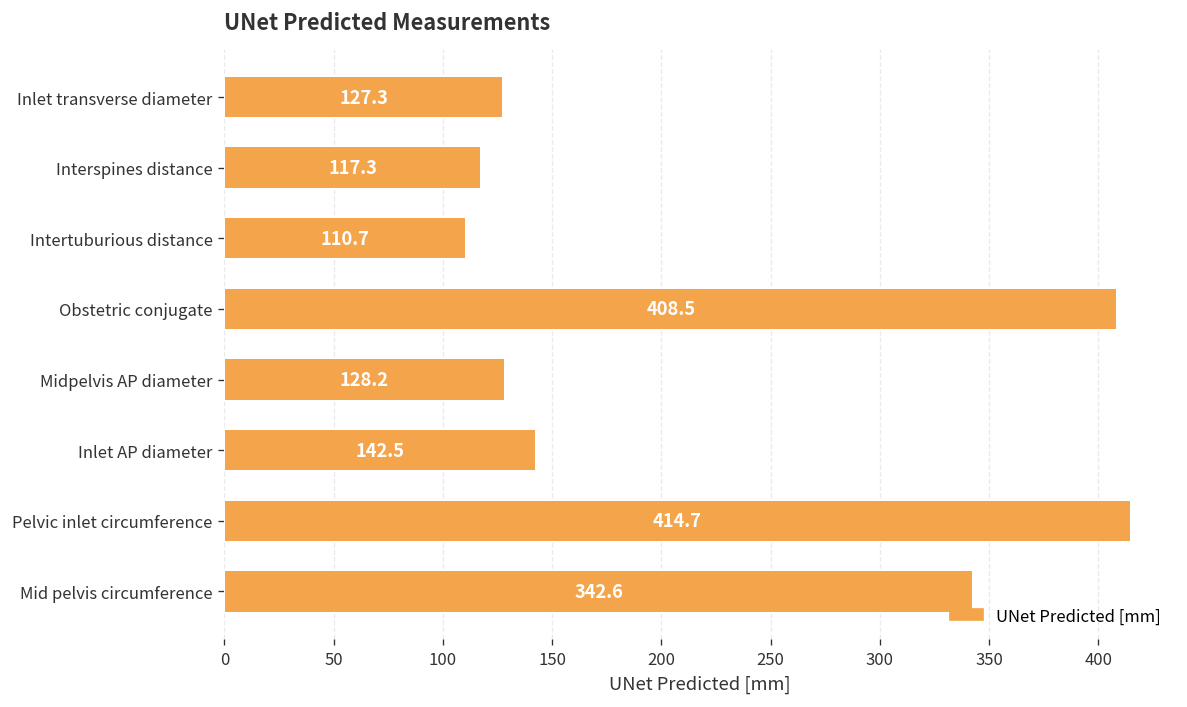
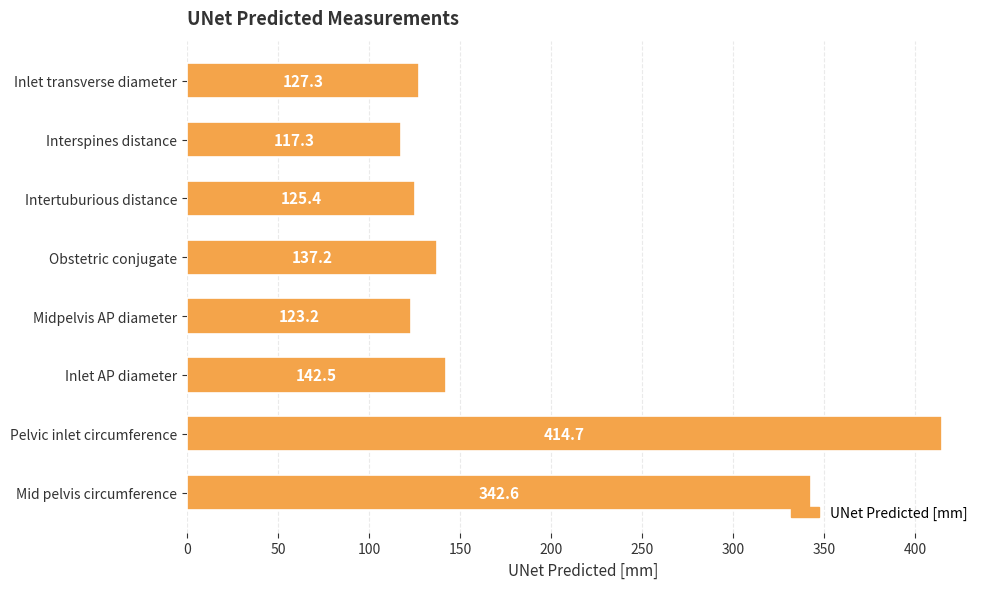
  {
    "Inlet transverse diameter": 127.3,
    "Interspines distance": 117.3,
-   "Intertuburious distance": 110.7,
-   "Obstetric conjugate": 408.5,
-   "Midpelvis AP diameter": 128.2,
+   "Intertuburious distance": 125.4,
+   "Obstetric conjugate": 137.2,
+   "Midpelvis AP diameter": 123.2,
    "Inlet AP diameter": 142.5,
    "Pelvic inlet circumference": 414.7,
    "Mid pelvis circumference": 342.6
  }
